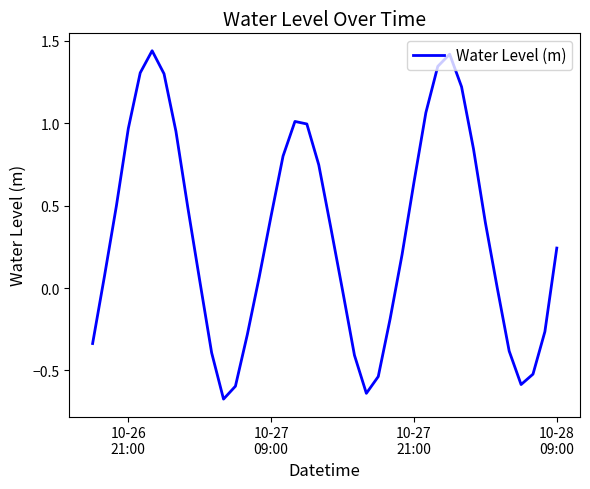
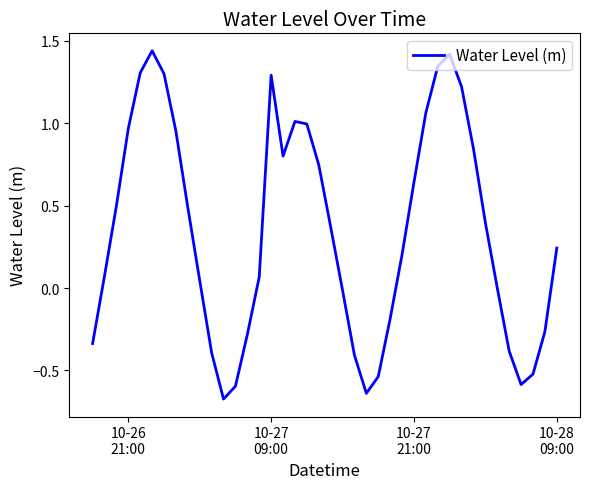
  {
    "10-26 21:00": 0.97,
-   "10-27 09:00": 0.44,
+   "10-27 09:00": 1.29,
    "10-27 21:00": 0.64,
    "10-28 09:00": 0.24
  }
